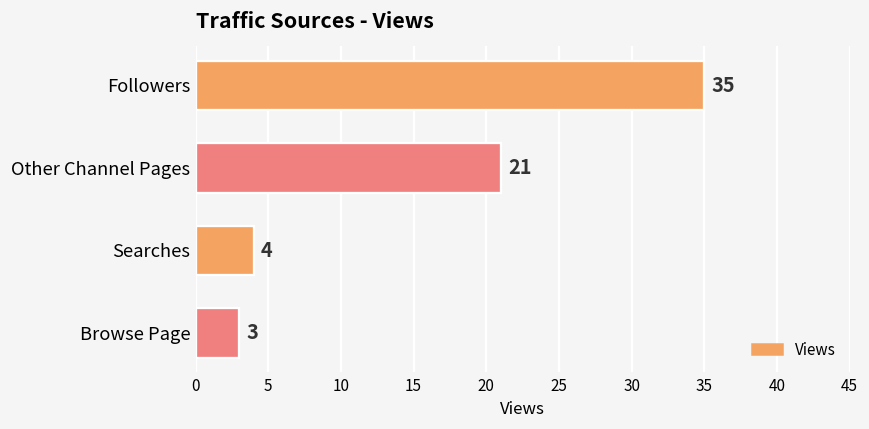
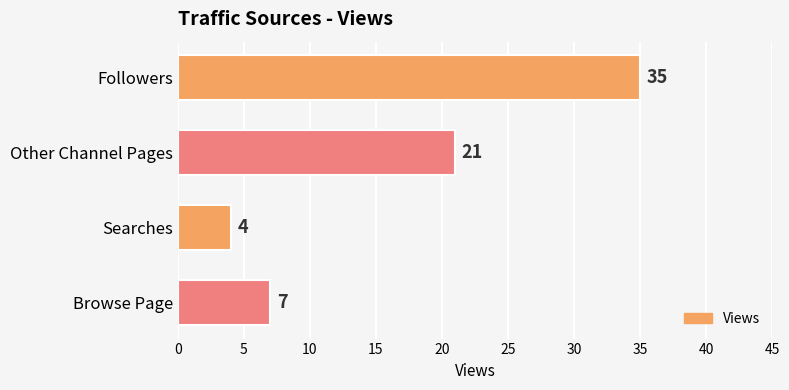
  {
    "Followers": 35,
    "Other Channel Pages": 21,
    "Searches": 4,
-   "Browse Page": 3
+   "Browse Page": 7
  }
